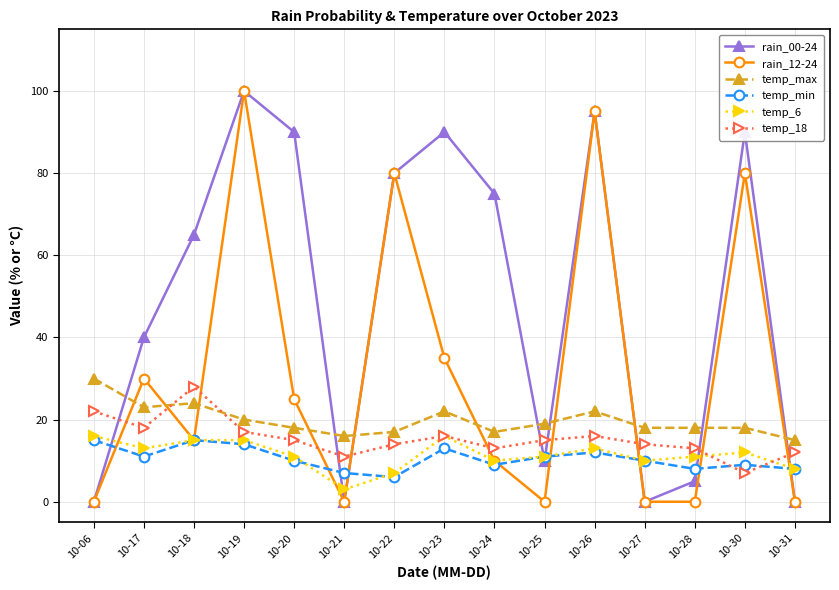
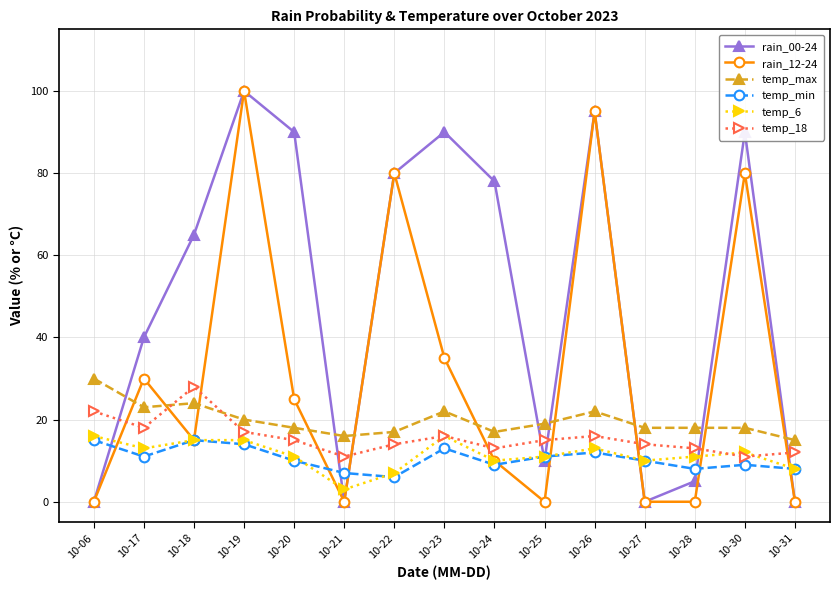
  {
    "rain_00-24": {
      "10-17": 40,
      "10-18": 65,
      "10-20": 90,
      "10-23": 90,
-     "10-24": 75,
+     "10-24": 78,
      "10-25": 10,
      "10-28": 5
    },
    "temp_min": {
      "10-06": 15,
      "10-17": 11,
      "10-19": 14,
      "10-20": 10,
      "10-21": 7,
      "10-22": 6,
      "10-23": 13,
      "10-24": 9,
      "10-26": 12,
      "10-28": 8,
      "10-30": 9
    },
    "temp_6": {
      "10-06": 16,
      "10-17": 13,
      "10-19": 15,
      "10-20": 11,
      "10-21": 3,
      "10-22": 7,
      "10-26": 13,
      "10-28": 11,
      "10-30": 12
    },
    "temp_18": {
      "10-06": 22,
      "10-17": 18,
      "10-18": 28,
      "10-19": 17,
      "10-20": 15,
      "10-21": 11,
      "10-22": 14,
      "10-24": 13,
      "10-25": 15,
      "10-26": 16,
      "10-27": 14,
      "10-28": 13,
-     "10-30": 7,
+     "10-30": 11,
      "10-31": 12
    }
  }
